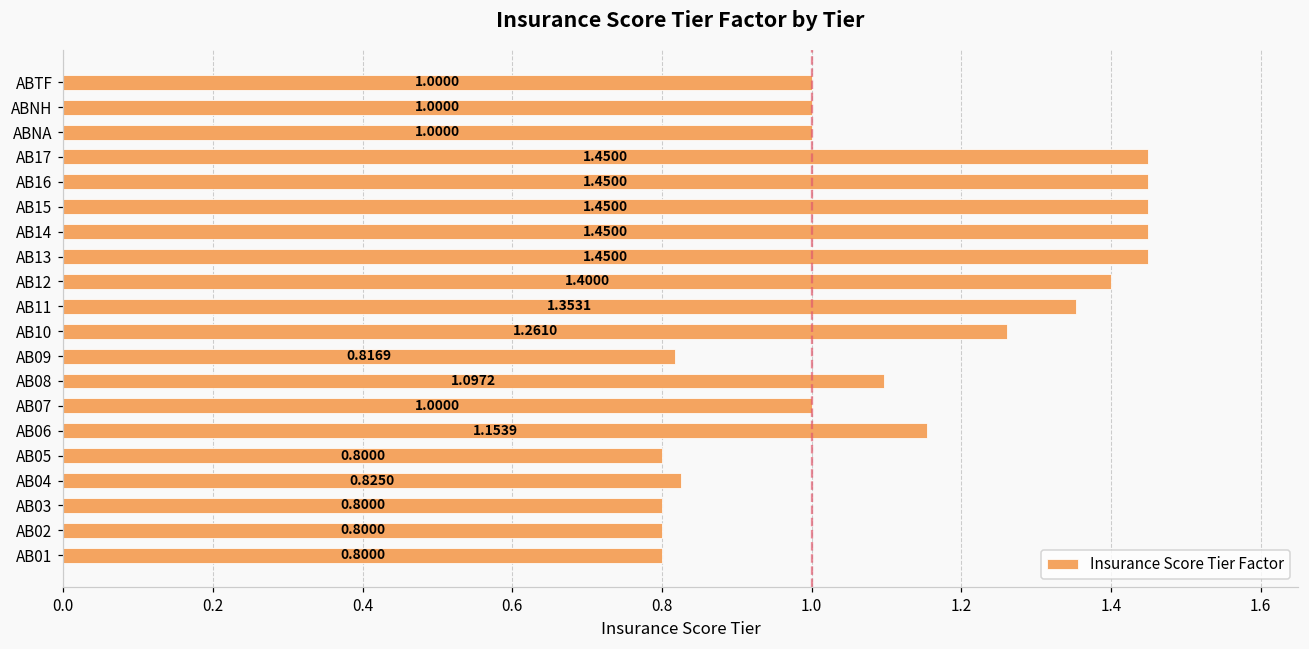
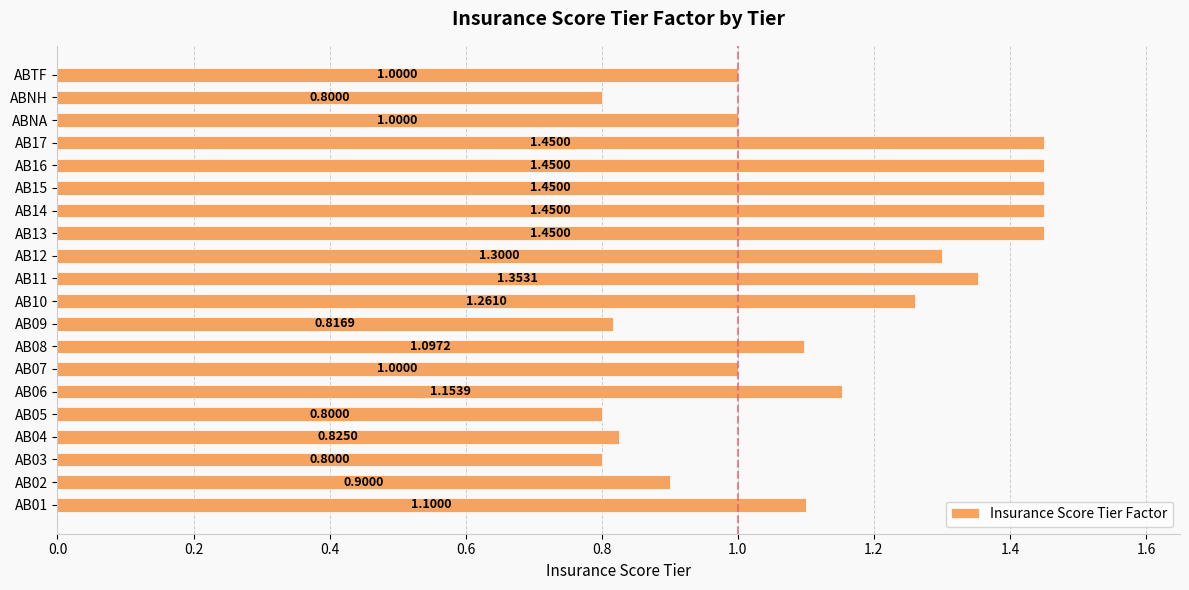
  {
    "ABTF": 1.0000,
-   "ABNH": 1.0000,
+   "ABNH": 0.8000,
    "ABNA": 1.0000,
    "AB17": 1.4500,
    "AB16": 1.4500,
    "AB15": 1.4500,
    "AB14": 1.4500,
    "AB13": 1.4500,
-   "AB12": 1.4000,
+   "AB12": 1.3000,
    "AB11": 1.3531,
    "AB10": 1.2610,
    "AB09": 0.8169,
    "AB08": 1.0972,
    "AB07": 1.0000,
    "AB06": 1.1539,
    "AB05": 0.8000,
    "AB04": 0.8250,
    "AB03": 0.8000,
-   "AB02": 0.8000,
-   "AB01": 0.8000
+   "AB02": 0.9000,
+   "AB01": 1.1000
  }
